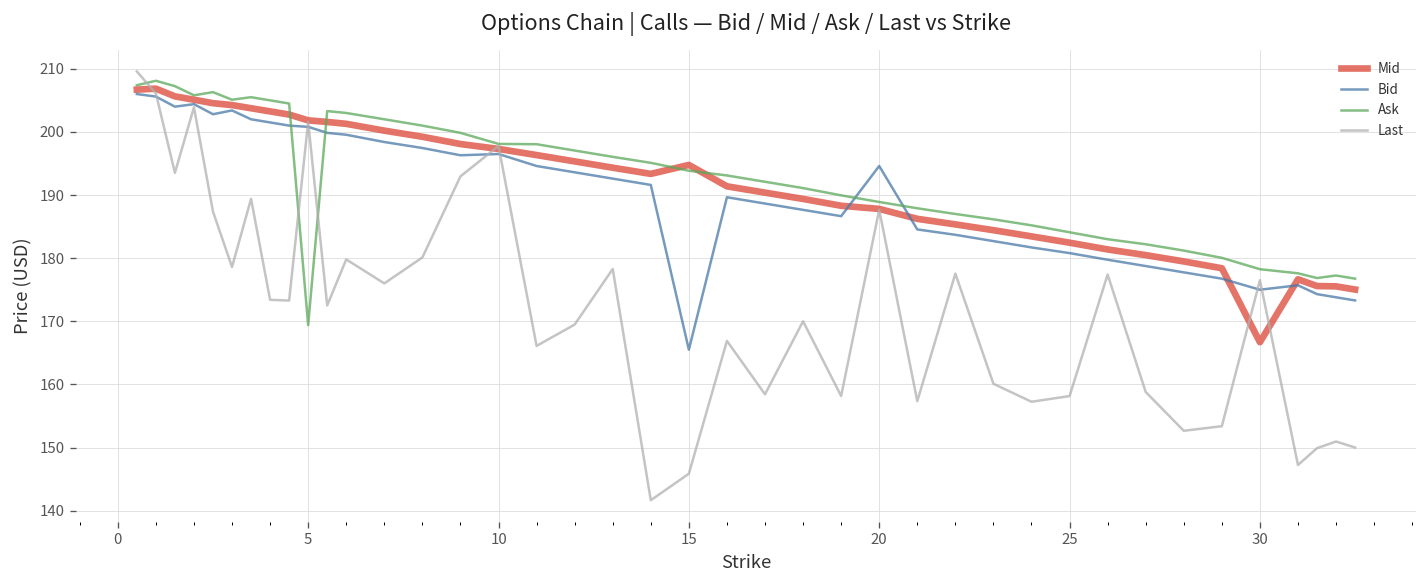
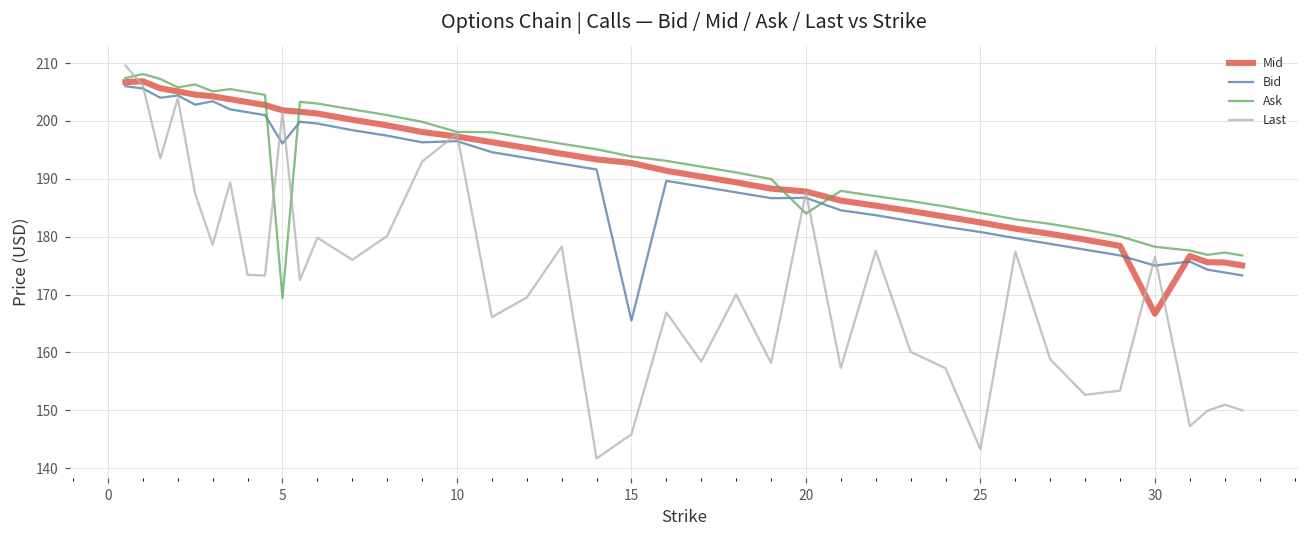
  {
    "Mid": {
-     "15": 195,
+     "15": 193,
      "25": 182,
      "30": 167
    },
    "Bid": {
-     "5": 201,
+     "5": 196,
      "10": 197,
      "15": 166,
-     "20": 195,
+     "20": 187,
      "25": 181,
      "30": 175
    },
    "Ask": {
      "5": 169,
      "15": 194,
-     "20": 189,
+     "20": 184,
      "25": 184,
      "30": 178
    },
    "Last": {
      "15": 146,
-     "25": 158,
+     "25": 143,
      "30": 177
    }
  }
